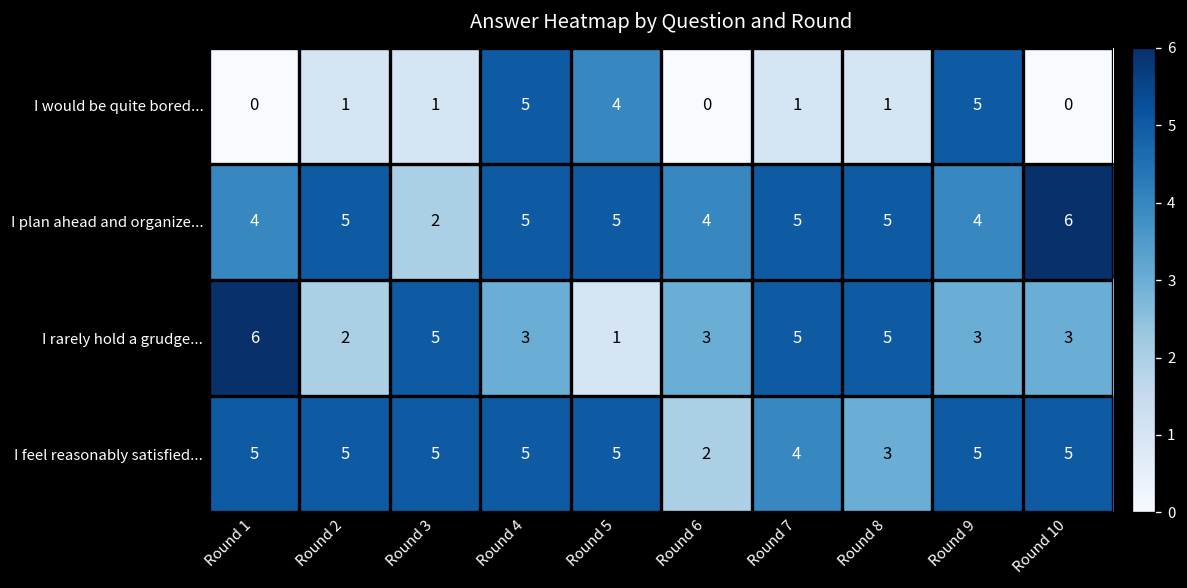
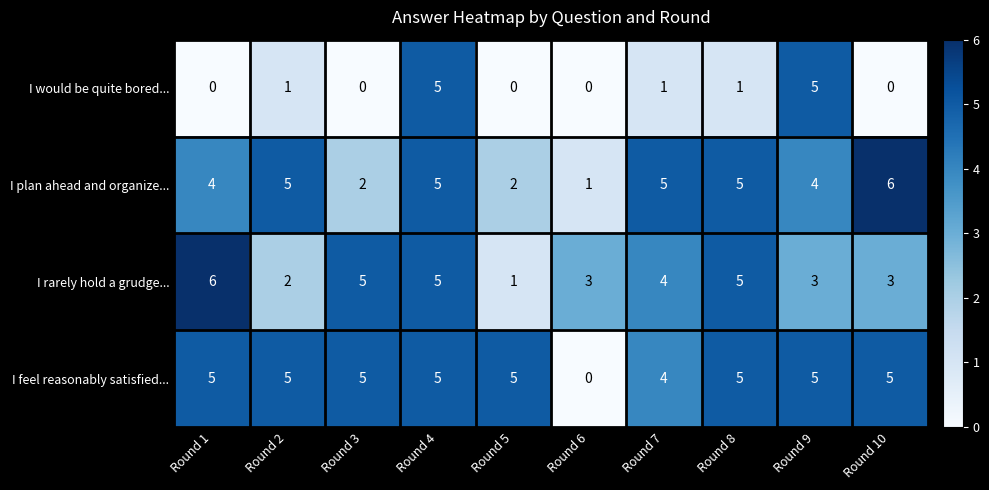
  {
    "I would be quite bored...": {
      "Round 1": 0,
      "Round 2": 1,
-     "Round 3": 1,
+     "Round 3": 0,
      "Round 4": 5,
-     "Round 5": 4,
+     "Round 5": 0,
      "Round 6": 0,
      "Round 7": 1,
      "Round 8": 1,
      "Round 9": 5,
      "Round 10": 0
    },
    "I plan ahead and organize...": {
      "Round 1": 4,
      "Round 2": 5,
      "Round 3": 2,
      "Round 4": 5,
-     "Round 5": 5,
-     "Round 6": 4,
+     "Round 5": 2,
+     "Round 6": 1,
      "Round 7": 5,
      "Round 8": 5,
      "Round 9": 4,
      "Round 10": 6
    },
    "I rarely hold a grudge...": {
      "Round 1": 6,
      "Round 2": 2,
      "Round 3": 5,
-     "Round 4": 3,
+     "Round 4": 5,
      "Round 5": 1,
      "Round 6": 3,
-     "Round 7": 5,
+     "Round 7": 4,
      "Round 8": 5,
      "Round 9": 3,
      "Round 10": 3
    },
    "I feel reasonably satisfied...": {
      "Round 1": 5,
      "Round 2": 5,
      "Round 3": 5,
      "Round 4": 5,
      "Round 5": 5,
-     "Round 6": 2,
+     "Round 6": 0,
      "Round 7": 4,
-     "Round 8": 3,
+     "Round 8": 5,
      "Round 9": 5,
      "Round 10": 5
    }
  }
